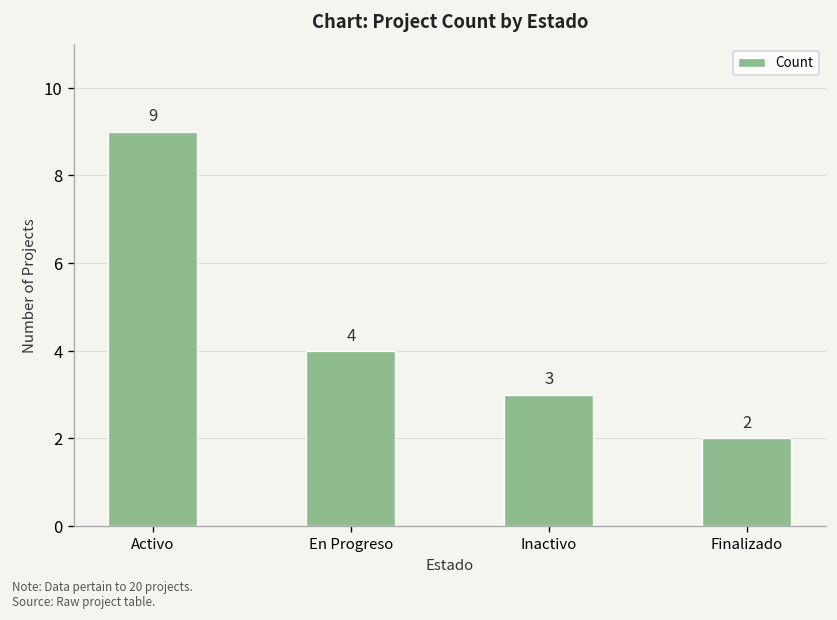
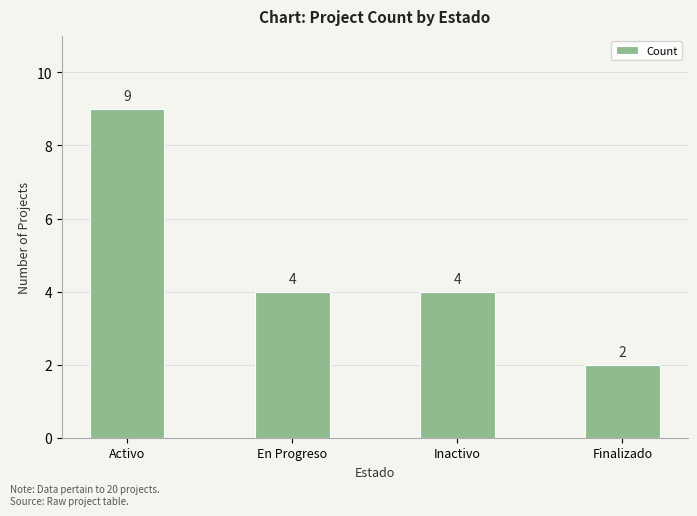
  {
    "Activo": 9,
    "En Progreso": 4,
-   "Inactivo": 3,
+   "Inactivo": 4,
    "Finalizado": 2
  }
